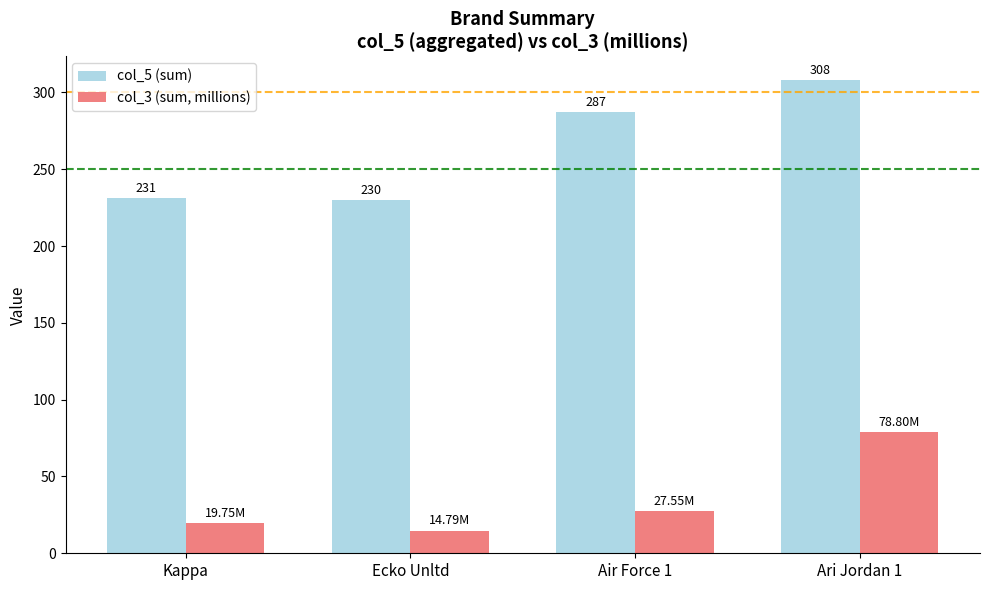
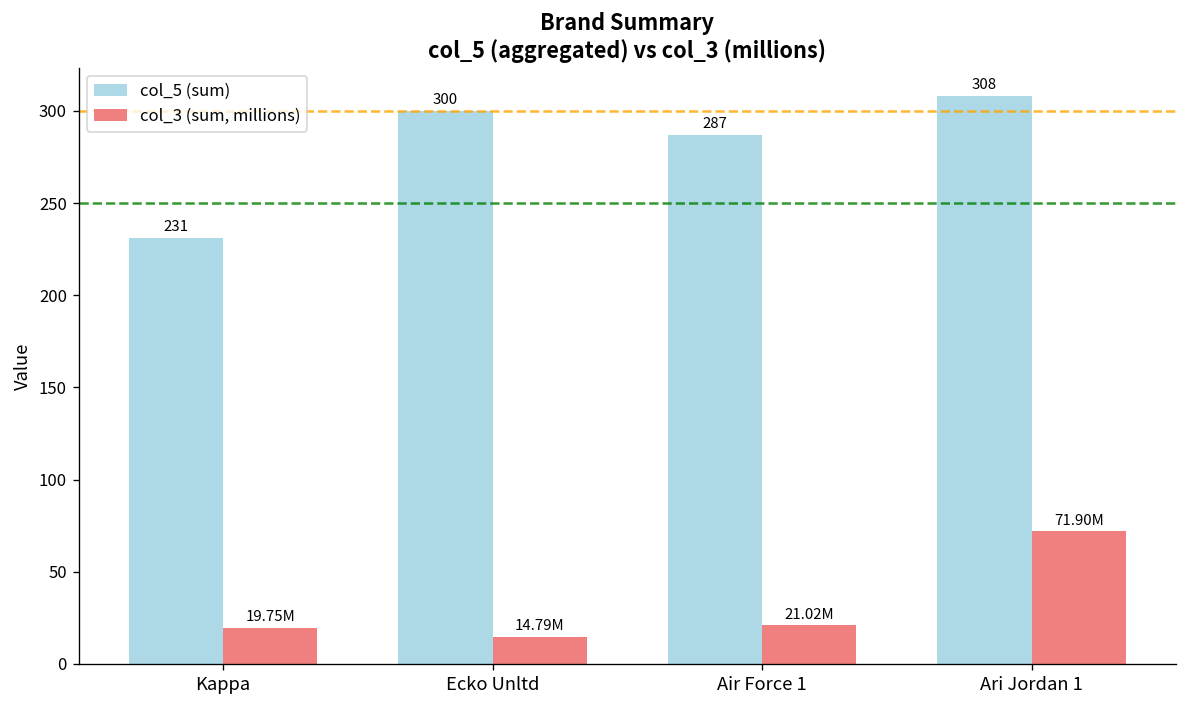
  {
    "col_5 (sum)": {
      "Kappa": "231",
-     "Ecko Unltd": "230",
+     "Ecko Unltd": "300",
      "Air Force 1": "287",
      "Ari Jordan 1": "308"
    },
    "col_3 (sum, millions)": {
      "Kappa": "19.75M",
      "Ecko Unltd": "14.79M",
-     "Air Force 1": "27.55M",
-     "Ari Jordan 1": "78.80M"
+     "Air Force 1": "21.02M",
+     "Ari Jordan 1": "71.90M"
    }
  }
